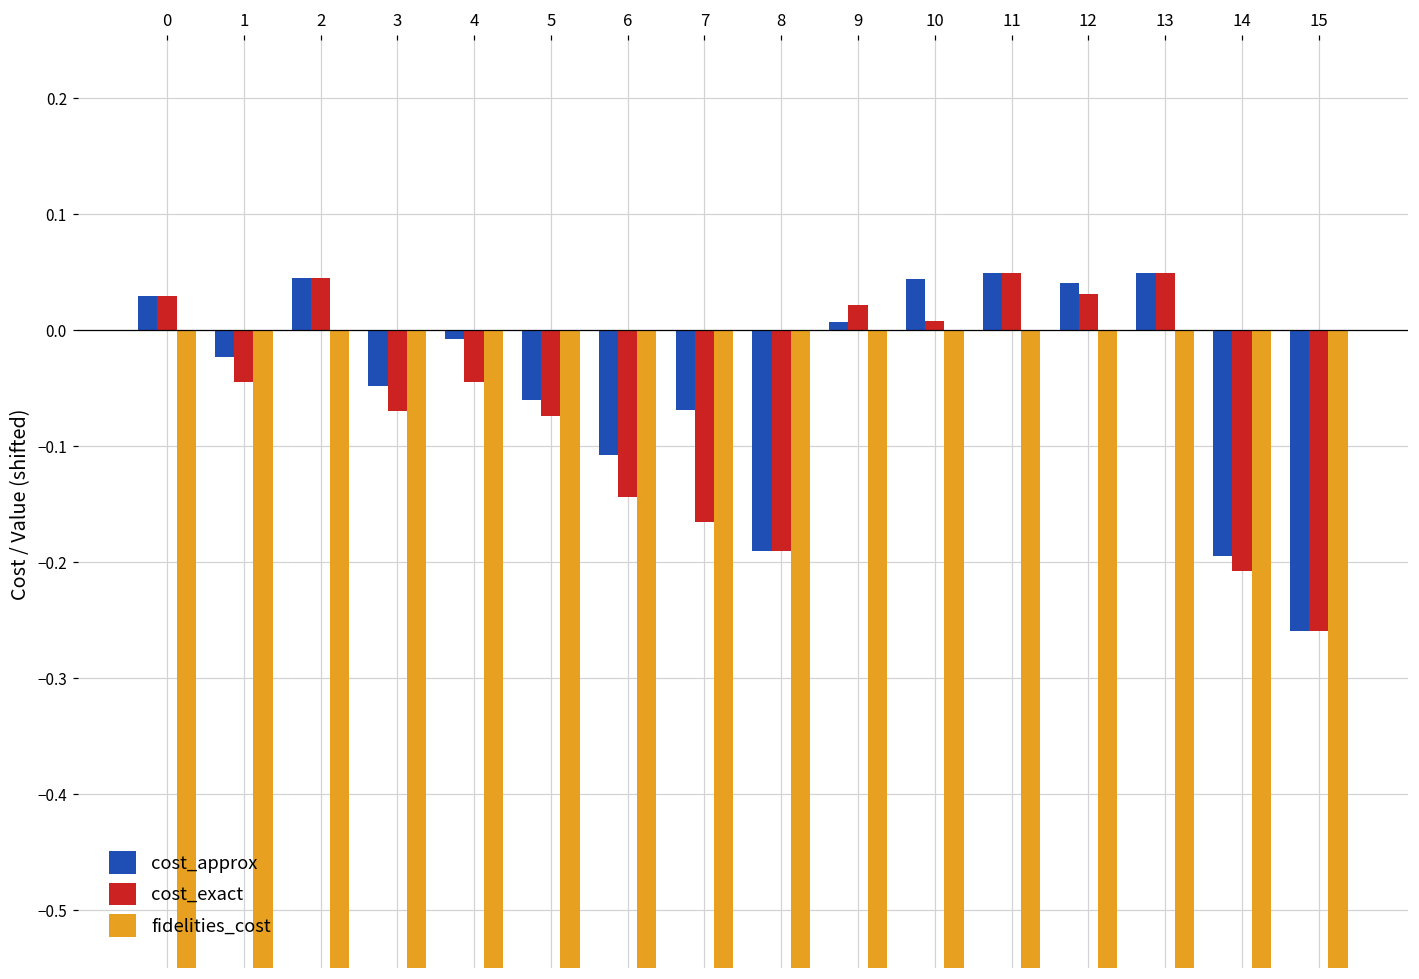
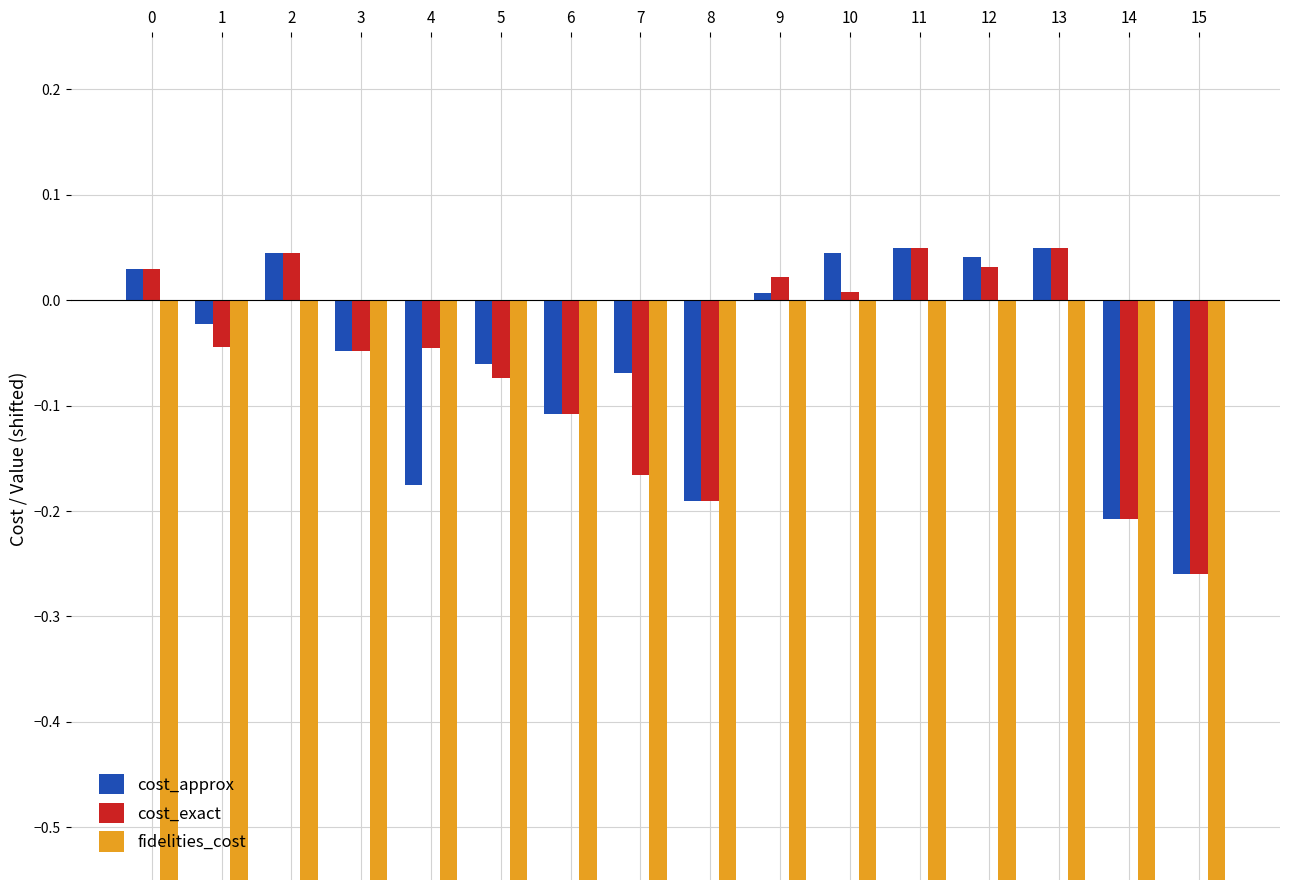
  {
    "cost_approx": {
      "0": 0.030,
      "1": -0.023,
      "2": 0.045,
      "3": -0.048,
-     "4": -0.007,
+     "4": -0.175,
      "5": -0.060,
      "6": -0.108,
      "7": -0.069,
      "8": -0.190,
      "9": 0.007,
      "10": 0.044,
      "11": 0.050,
      "12": 0.041,
      "13": 0.049,
-     "14": -0.195,
+     "14": -0.208,
      "15": -0.260
    },
    "cost_exact": {
      "0": 0.030,
      "1": -0.044,
      "2": 0.045,
-     "3": -0.070,
+     "3": -0.048,
      "4": -0.045,
      "5": -0.074,
-     "6": -0.144,
+     "6": -0.108,
      "7": -0.166,
      "8": -0.190,
      "9": 0.022,
      "10": 0.008,
      "11": 0.050,
      "12": 0.031,
      "13": 0.049,
      "14": -0.208,
      "15": -0.260
    }
  }
